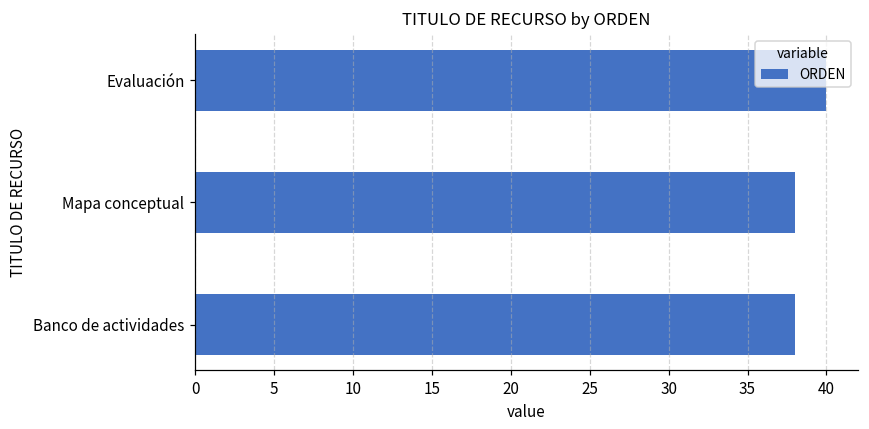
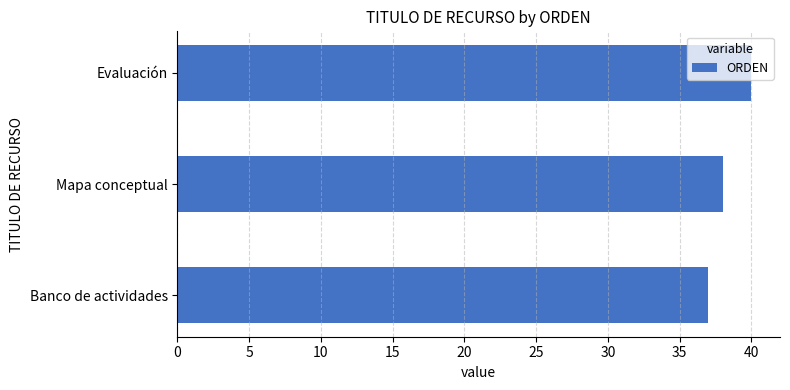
  {
    "Mapa conceptual": 38,
-   "Banco de actividades": 38
+   "Banco de actividades": 37
  }
